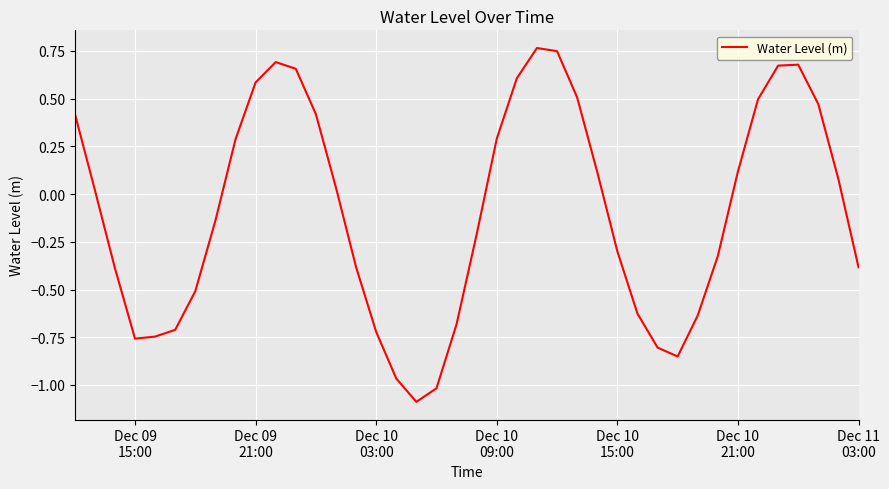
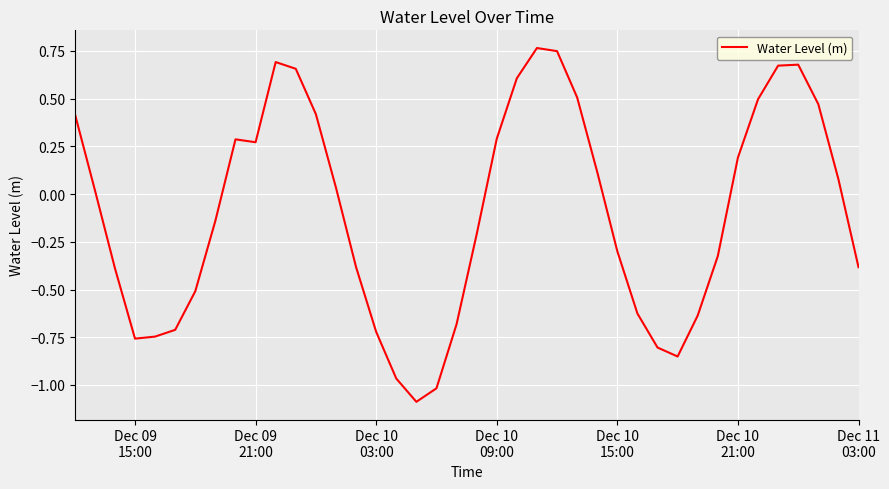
  {
    "Dec 09 15:00": -0.76,
-   "Dec 09 21:00": 0.58,
+   "Dec 09 21:00": 0.27,
    "Dec 10 03:00": -0.72,
    "Dec 10 09:00": 0.29,
    "Dec 10 15:00": -0.30,
-   "Dec 10 21:00": 0.12,
+   "Dec 10 21:00": 0.19,
    "Dec 11 03:00": -0.38
  }
